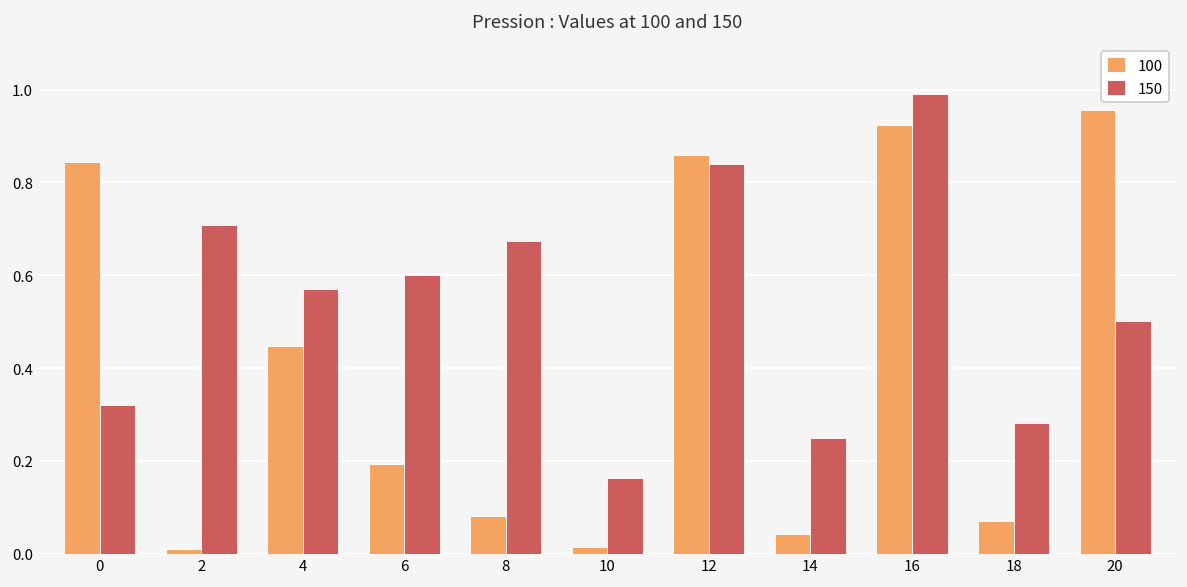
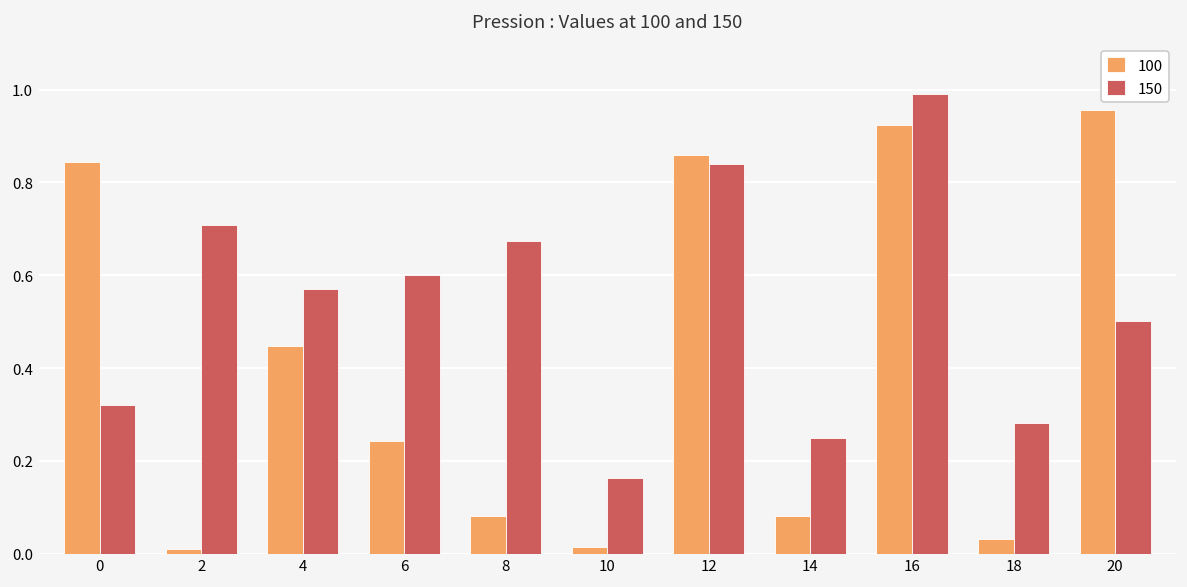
  {
    "100": {
      "0": 0.84,
      "2": 0.01,
      "4": 0.45,
-     "6": 0.19,
+     "6": 0.24,
      "8": 0.08,
      "10": 0.01,
      "12": 0.86,
-     "14": 0.04,
+     "14": 0.08,
      "16": 0.92,
-     "18": 0.07,
+     "18": 0.03,
      "20": 0.96
    },
    "150": {
      "0": 0.32,
      "2": 0.71,
      "4": 0.57,
      "6": 0.60,
      "8": 0.67,
      "10": 0.16,
      "12": 0.84,
      "14": 0.25,
      "16": 0.99,
      "18": 0.28,
      "20": 0.50
    }
  }
